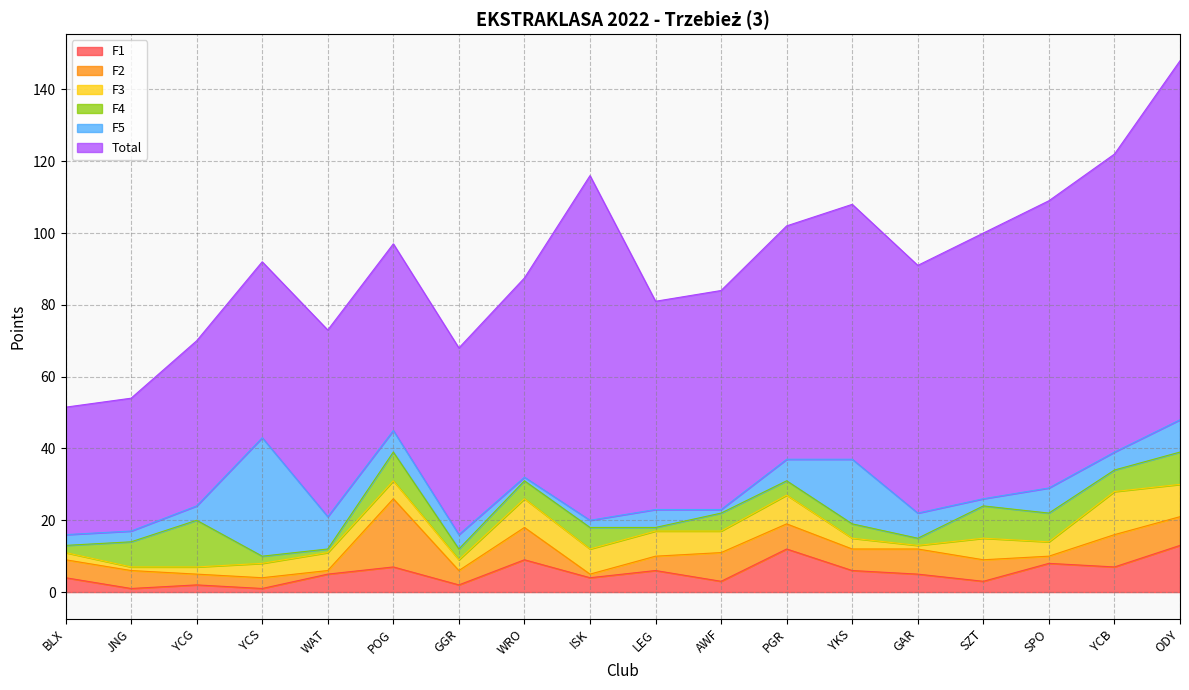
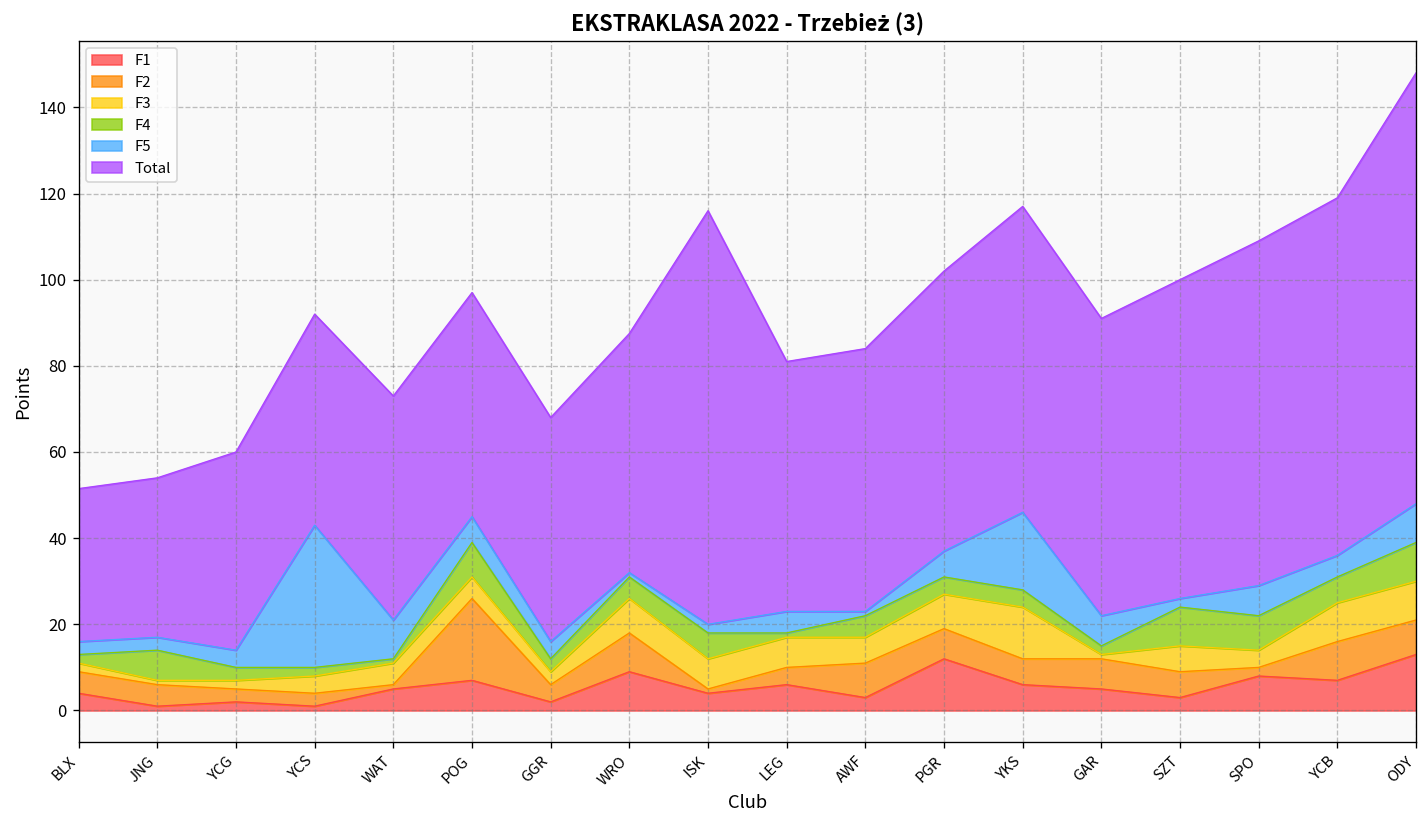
  {
    "F1": {
      "BLX": 4,
      "JNG": 1,
      "YCG": 2,
      "YCS": 1,
      "WAT": 5,
      "POG": 7,
      "GGR": 2,
      "WRO": 9,
      "ISK": 4,
      "LEG": 6,
      "AWF": 3,
      "PGR": 12,
      "YKS": 6,
      "GAR": 5,
      "SZT": 3,
      "SPO": 8,
      "YCB": 7,
      "ODY": 13
    },
    "F2": {
      "BLX": 5,
      "JNG": 5,
      "YCG": 3,
      "YCS": 3,
      "WAT": 1,
      "POG": 19,
      "GGR": 4,
      "WRO": 9,
      "ISK": 1,
      "LEG": 4,
      "AWF": 8,
      "PGR": 7,
      "YKS": 6,
      "GAR": 7,
      "SZT": 6,
      "SPO": 2,
      "YCB": 9,
      "ODY": 8
    },
    "F3": {
      "BLX": 2,
      "JNG": 1,
      "YCG": 2,
      "YCS": 4,
      "WAT": 5,
      "POG": 5,
      "GGR": 3,
      "WRO": 8,
      "ISK": 7,
      "LEG": 7,
      "AWF": 6,
      "PGR": 8,
-     "YKS": 3,
+     "YKS": 12,
      "GAR": 1,
      "SZT": 6,
      "SPO": 4,
-     "YCB": 12,
+     "YCB": 9,
      "ODY": 9
    },
    "F4": {
      "BLX": 2,
      "JNG": 7,
-     "YCG": 13,
+     "YCG": 3,
      "YCS": 2,
      "WAT": 1,
      "POG": 8,
      "GGR": 3,
      "WRO": 5,
      "ISK": 6,
      "LEG": 1,
      "AWF": 5,
      "PGR": 4,
      "YKS": 4,
      "GAR": 2,
      "SZT": 9,
      "SPO": 8,
      "YCB": 6,
      "ODY": 9
    },
    "F5": {
      "BLX": 3,
      "JNG": 3,
      "YCG": 4,
      "YCS": 33,
      "WAT": 9,
      "POG": 6,
      "GGR": 4,
      "WRO": 1,
      "ISK": 2,
      "LEG": 5,
      "AWF": 1,
      "PGR": 6,
      "YKS": 18,
      "GAR": 7,
      "SZT": 2,
      "SPO": 7,
      "YCB": 5,
      "ODY": 9
    },
    "Total": {
      "BLX": 36,
      "JNG": 37,
      "YCG": 46,
      "YCS": 49,
      "WAT": 52,
      "POG": 52,
      "GGR": 52,
      "WRO": 56,
      "ISK": 96,
      "LEG": 58,
      "AWF": 61,
      "PGR": 65,
      "YKS": 71,
      "GAR": 69,
      "SZT": 74,
      "SPO": 80,
      "YCB": 83,
      "ODY": 100
    }
  }
